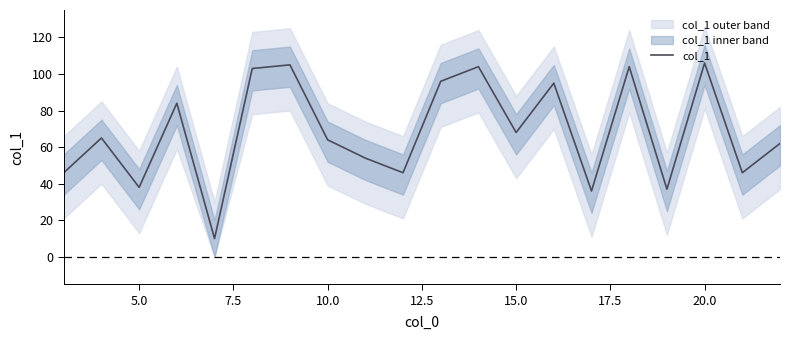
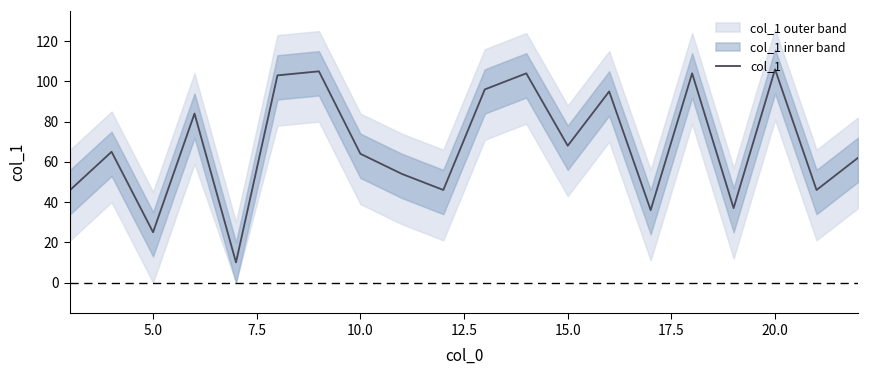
  {
    "col_1": {
-     "5.0": 38,
+     "5.0": 25,
      "10.0": 64,
      "15.0": 68,
      "20.0": 106
    },
    "col_1 outer band": {
      "5.0": 45
    }
  }
